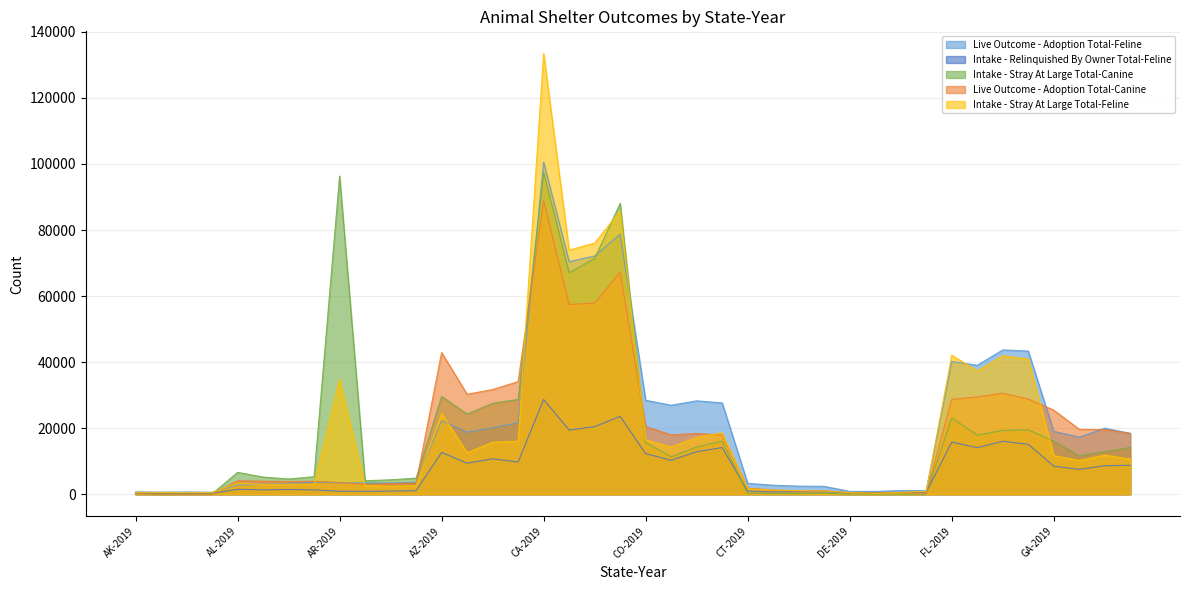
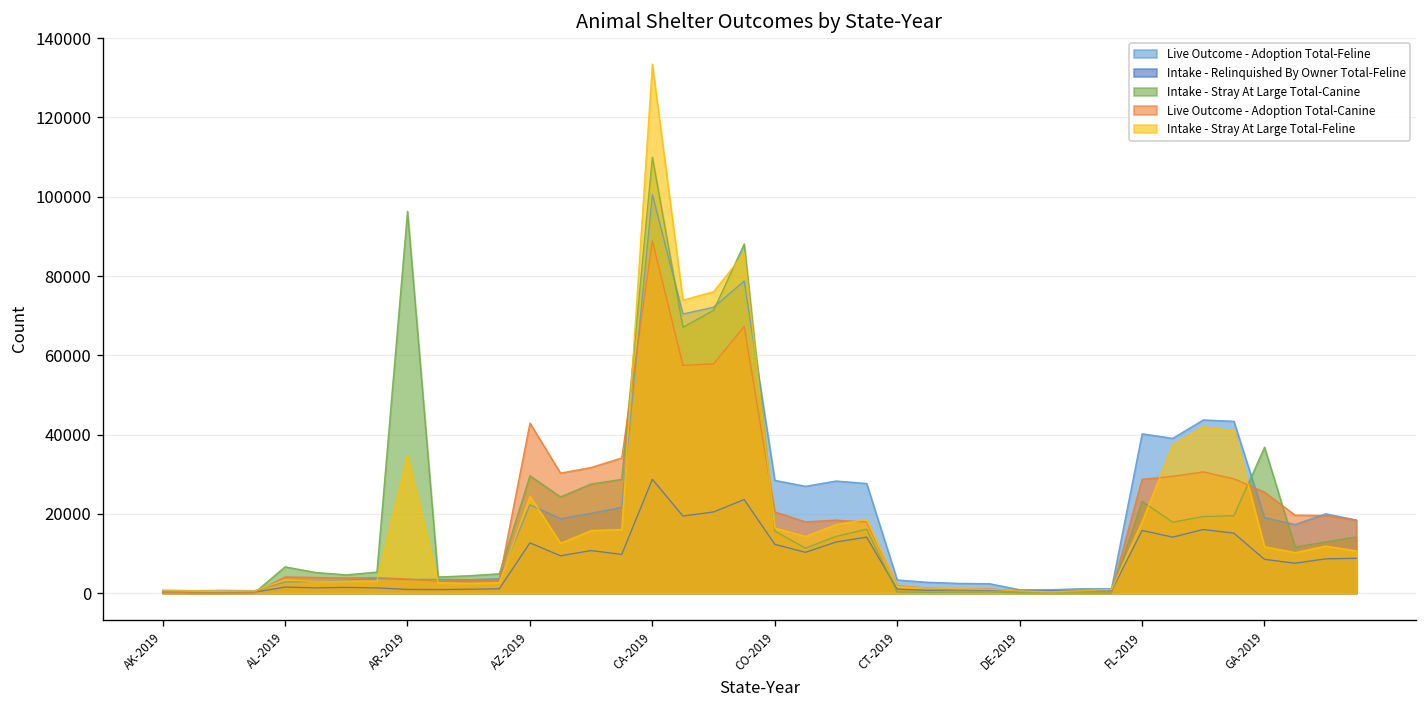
  {
    "Intake - Stray At Large Total-Canine": {
      "AL-2019": 7000,
      "AR-2019": 96000,
      "AZ-2019": 30000,
-     "CA-2019": 97000,
+     "CA-2019": 110000,
      "CO-2019": 16000,
      "FL-2019": 23000,
-     "GA-2019": 16000
+     "GA-2019": 37000
    },
    "Live Outcome - Adoption Total-Canine": {
      "AZ-2019": 43000,
      "CA-2019": 89000,
      "CO-2019": 21000,
      "FL-2019": 29000,
      "GA-2019": 25000
    },
    "Intake - Stray At Large Total-Feline": {
      "AR-2019": 35000,
      "AZ-2019": 24000,
      "CA-2019": 133000,
      "CO-2019": 16000,
-     "FL-2019": 42000,
+     "FL-2019": 18000,
      "GA-2019": 12000
    }
  }
